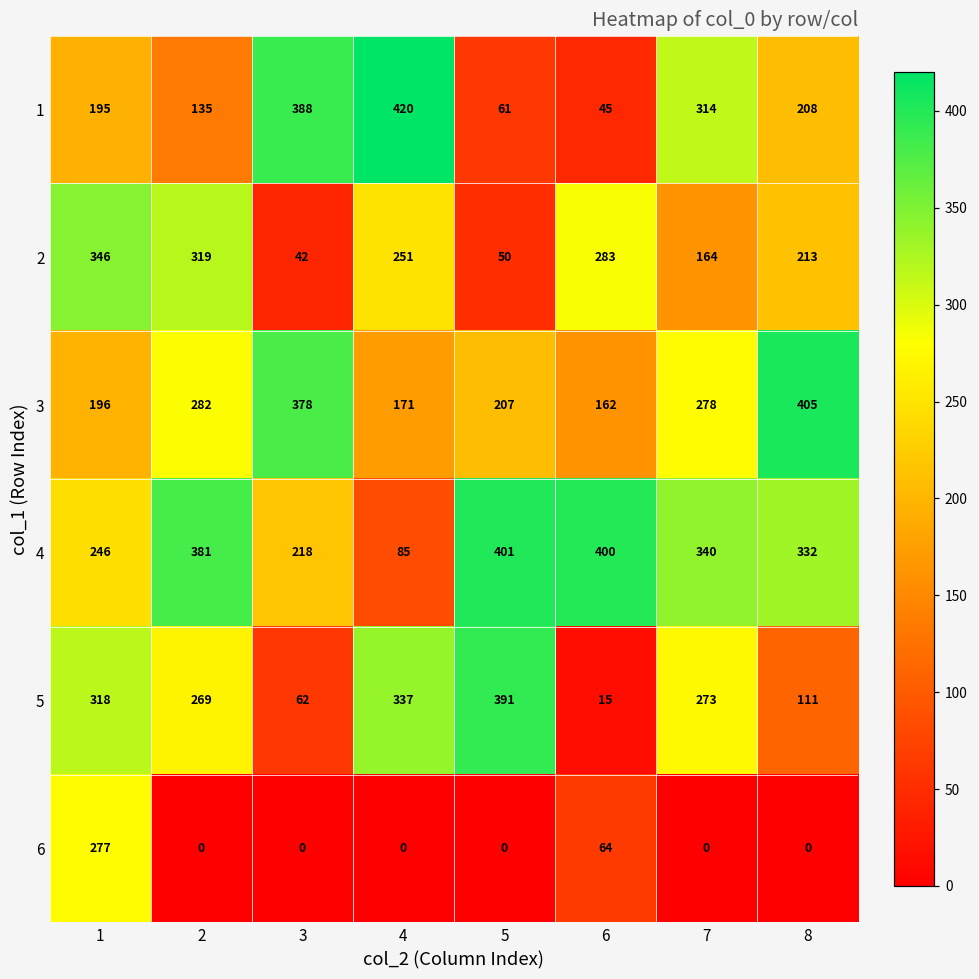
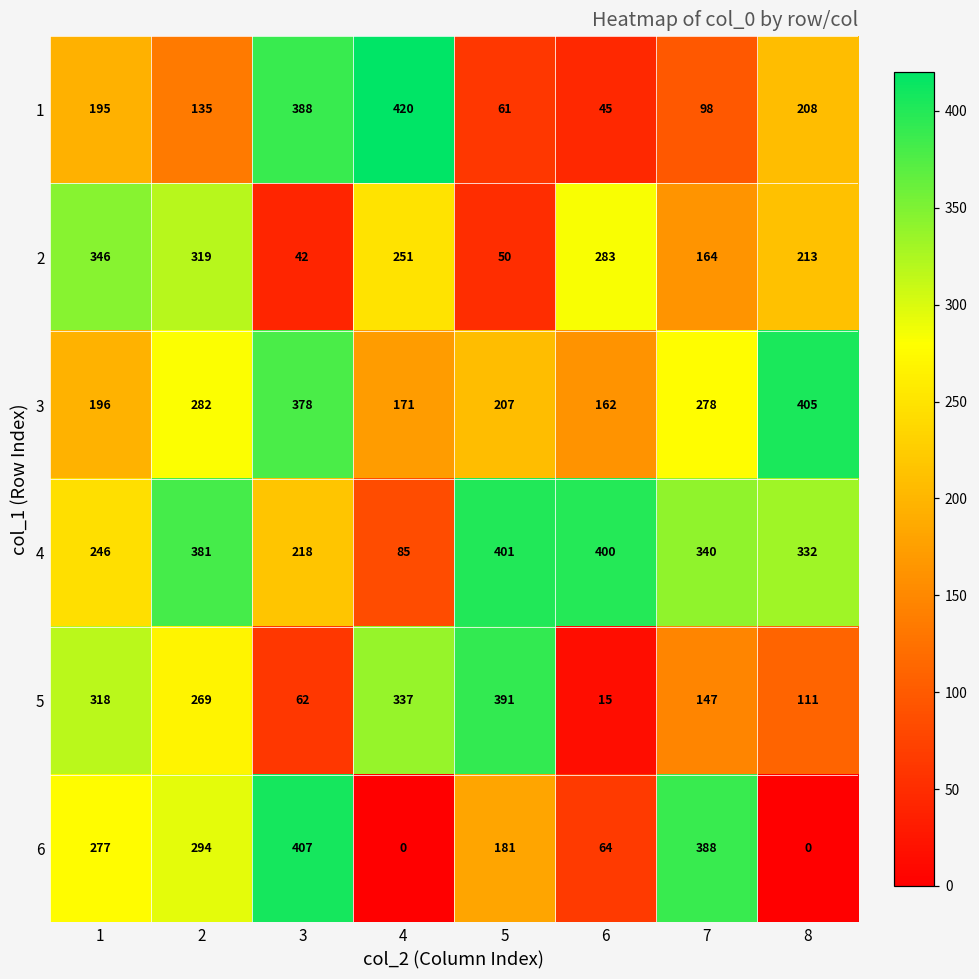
  {
    "1": {
      "1": 195,
      "2": 135,
      "3": 388,
      "4": 420,
      "5": 61,
      "6": 45,
-     "7": 314,
+     "7": 98,
      "8": 208
    },
    "2": {
      "1": 346,
      "2": 319,
      "3": 42,
      "4": 251,
      "5": 50,
      "6": 283,
      "7": 164,
      "8": 213
    },
    "3": {
      "1": 196,
      "2": 282,
      "3": 378,
      "4": 171,
      "5": 207,
      "6": 162,
      "7": 278,
      "8": 405
    },
    "4": {
      "1": 246,
      "2": 381,
      "3": 218,
      "4": 85,
      "5": 401,
      "6": 400,
      "7": 340,
      "8": 332
    },
    "5": {
      "1": 318,
      "2": 269,
      "3": 62,
      "4": 337,
      "5": 391,
      "6": 15,
-     "7": 273,
+     "7": 147,
      "8": 111
    },
    "6": {
      "1": 277,
-     "2": 0,
-     "3": 0,
+     "2": 294,
+     "3": 407,
      "4": 0,
-     "5": 0,
+     "5": 181,
      "6": 64,
-     "7": 0,
+     "7": 388,
      "8": 0
    }
  }
